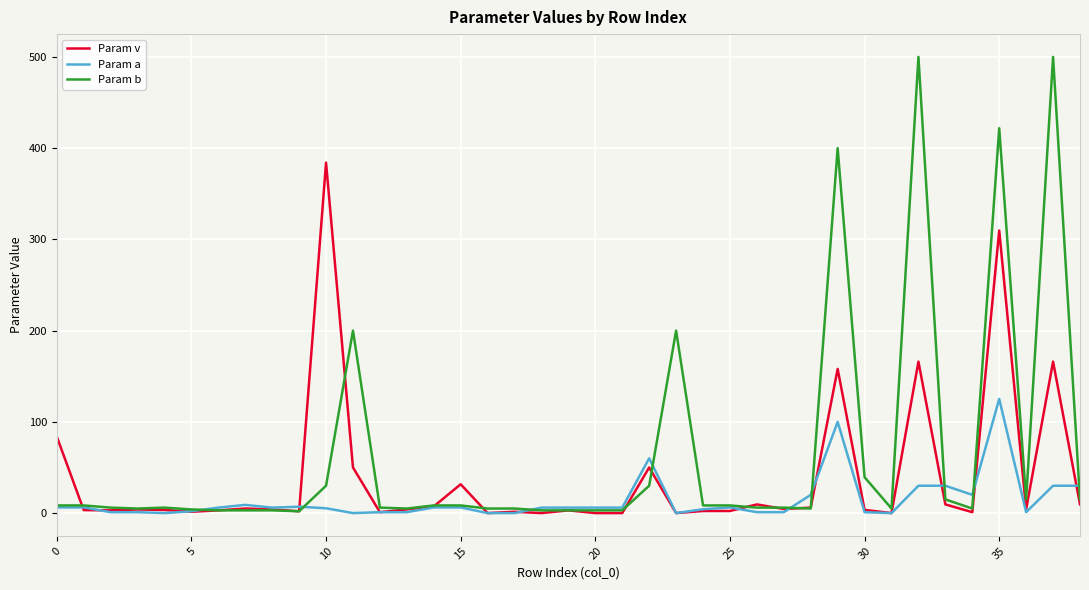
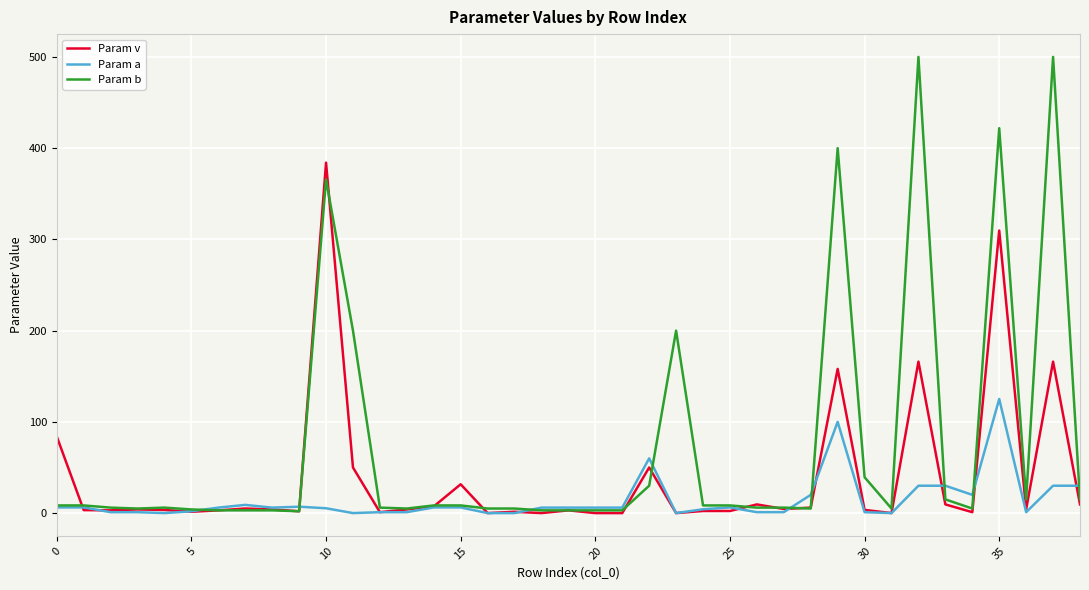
  {
    "Param v": {
      "0": 80,
      "10": 380,
      "15": 30,
      "20": 0,
      "25": 0,
      "35": 310
    },
    "Param a": {
      "10": 10,
      "20": 10,
      "35": 130
    },
    "Param b": {
-     "10": 30,
+     "10": 370,
      "20": 0,
      "30": 40,
      "35": 420
    }
  }
